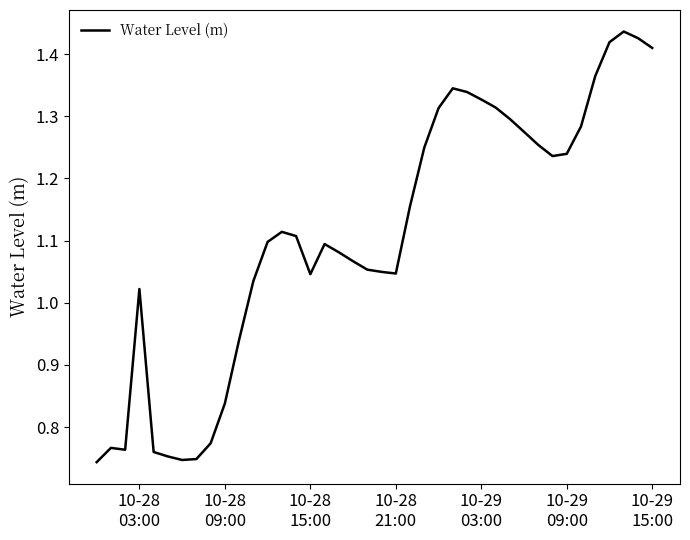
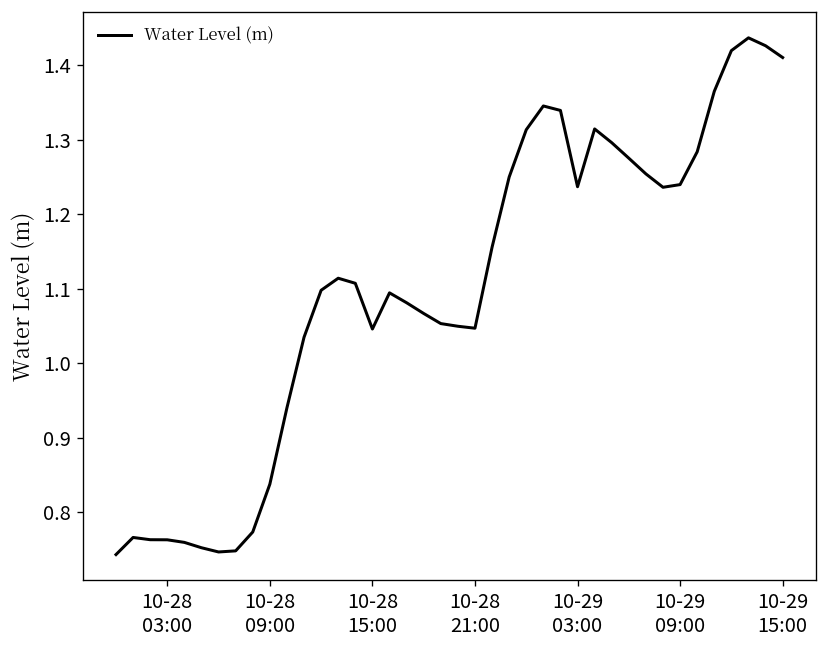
  {
-   "10-28 03:00": 1.02,
+   "10-28 03:00": 0.76,
    "10-28 09:00": 0.84,
    "10-28 15:00": 1.05,
    "10-28 21:00": 1.05,
-   "10-29 03:00": 1.33,
+   "10-29 03:00": 1.24,
    "10-29 09:00": 1.24,
    "10-29 15:00": 1.41
  }
